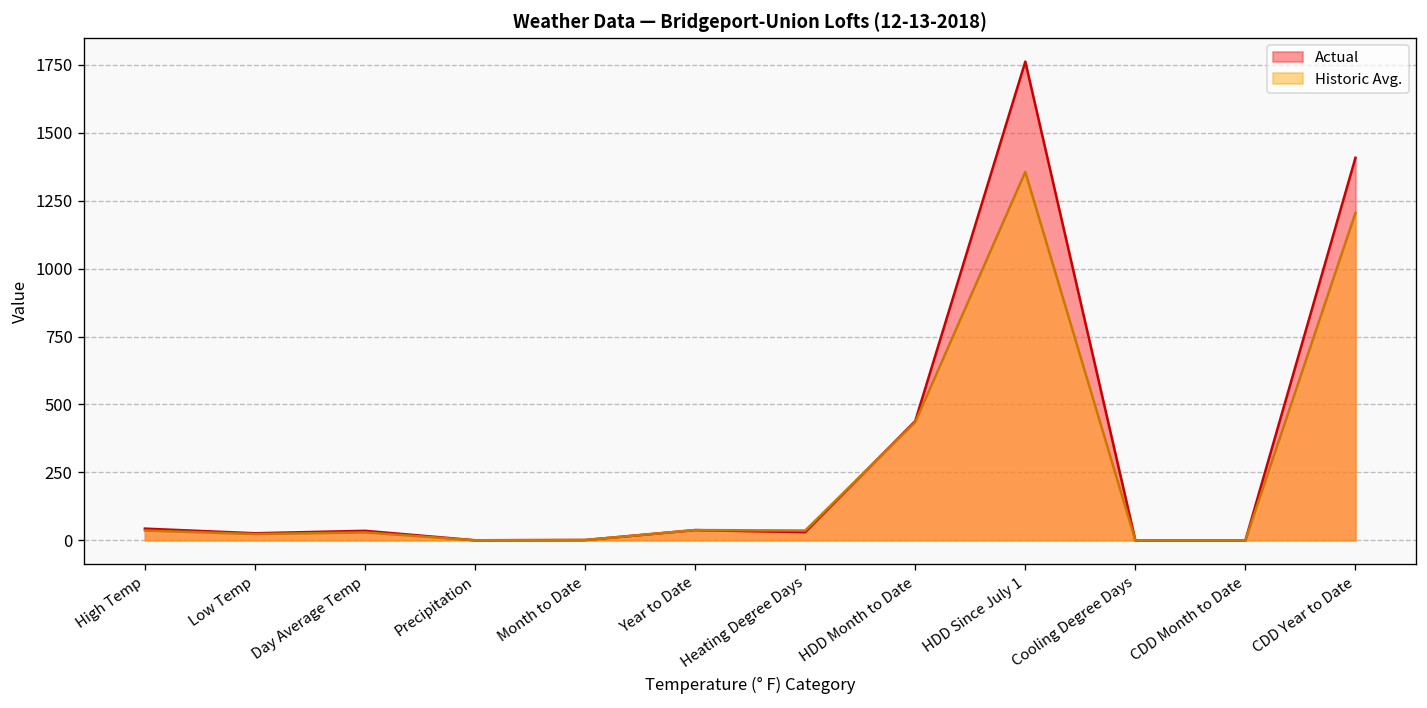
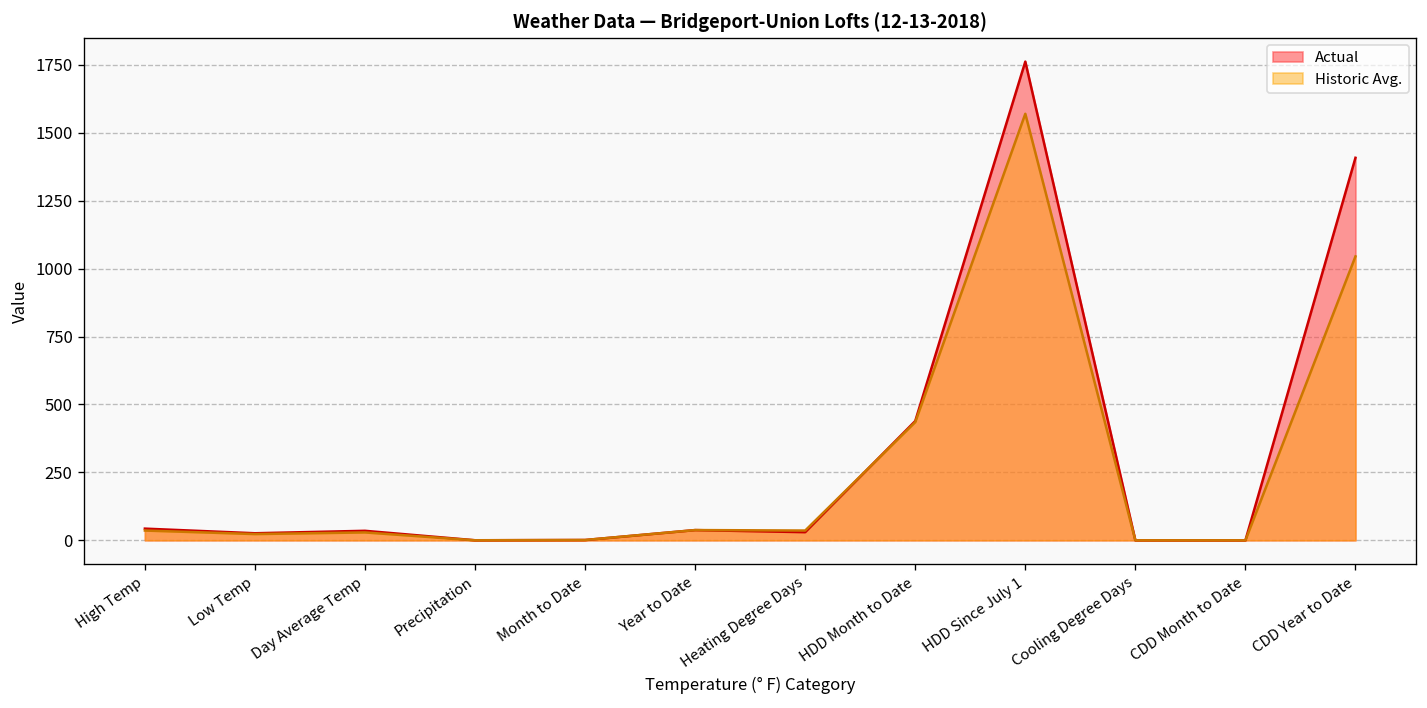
  {
    "Actual": {
      "HDD Since July 1": 1760,
      "CDD Year to Date": 1410
    },
    "Historic Avg.": {
-     "HDD Since July 1": 1360,
-     "CDD Year to Date": 1210
+     "HDD Since July 1": 1570,
+     "CDD Year to Date": 1050
    }
  }
